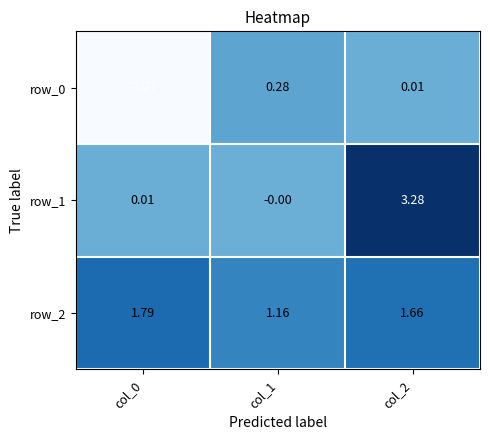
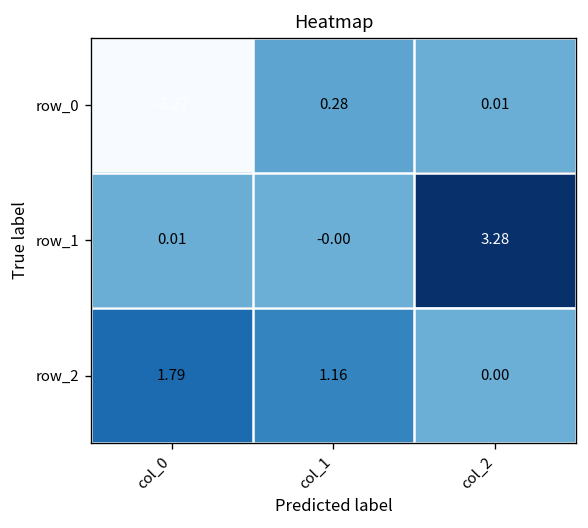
  {
    "row_0": {
      "col_1": 0.28,
      "col_2": 0.01
    },
    "row_1": {
      "col_0": 0.01,
      "col_1": -0.00,
      "col_2": 3.28
    },
    "row_2": {
      "col_0": 1.79,
      "col_1": 1.16,
-     "col_2": 1.66
+     "col_2": 0.00
    }
  }
